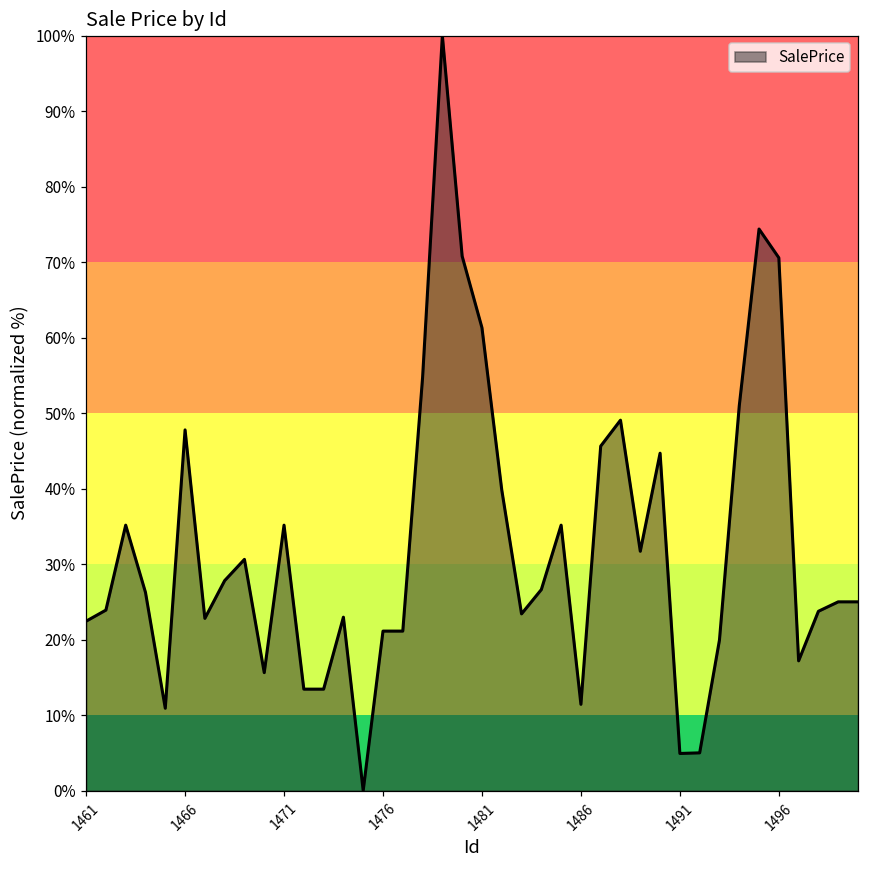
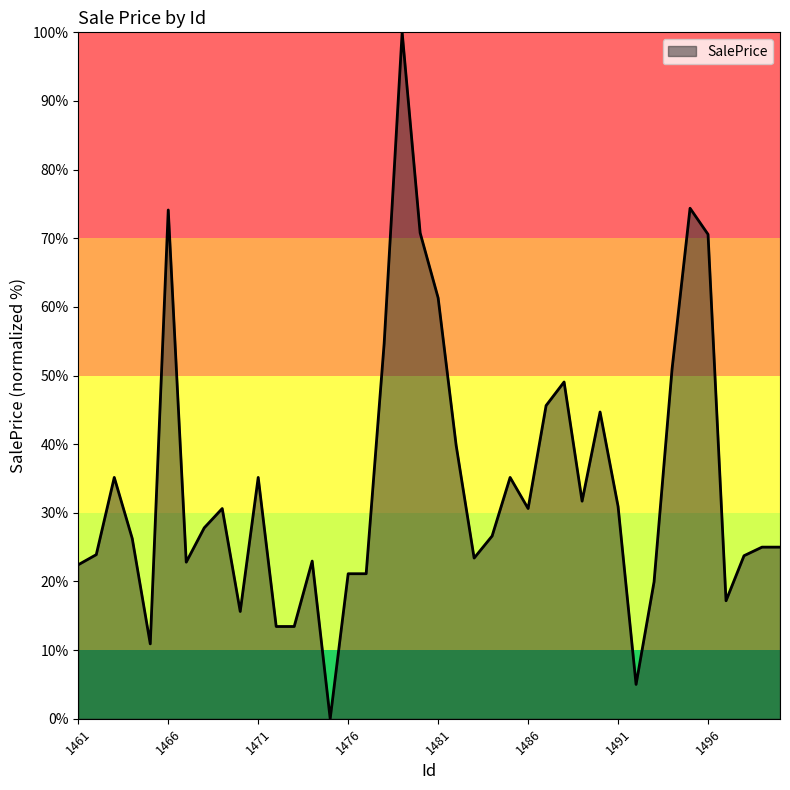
  {
    "1461": "22%",
-   "1466": "48%",
+   "1466": "74%",
    "1471": "35%",
    "1476": "21%",
    "1481": "61%",
-   "1486": "11%",
-   "1491": "5%",
+   "1486": "31%",
+   "1491": "31%",
    "1496": "71%"
  }
